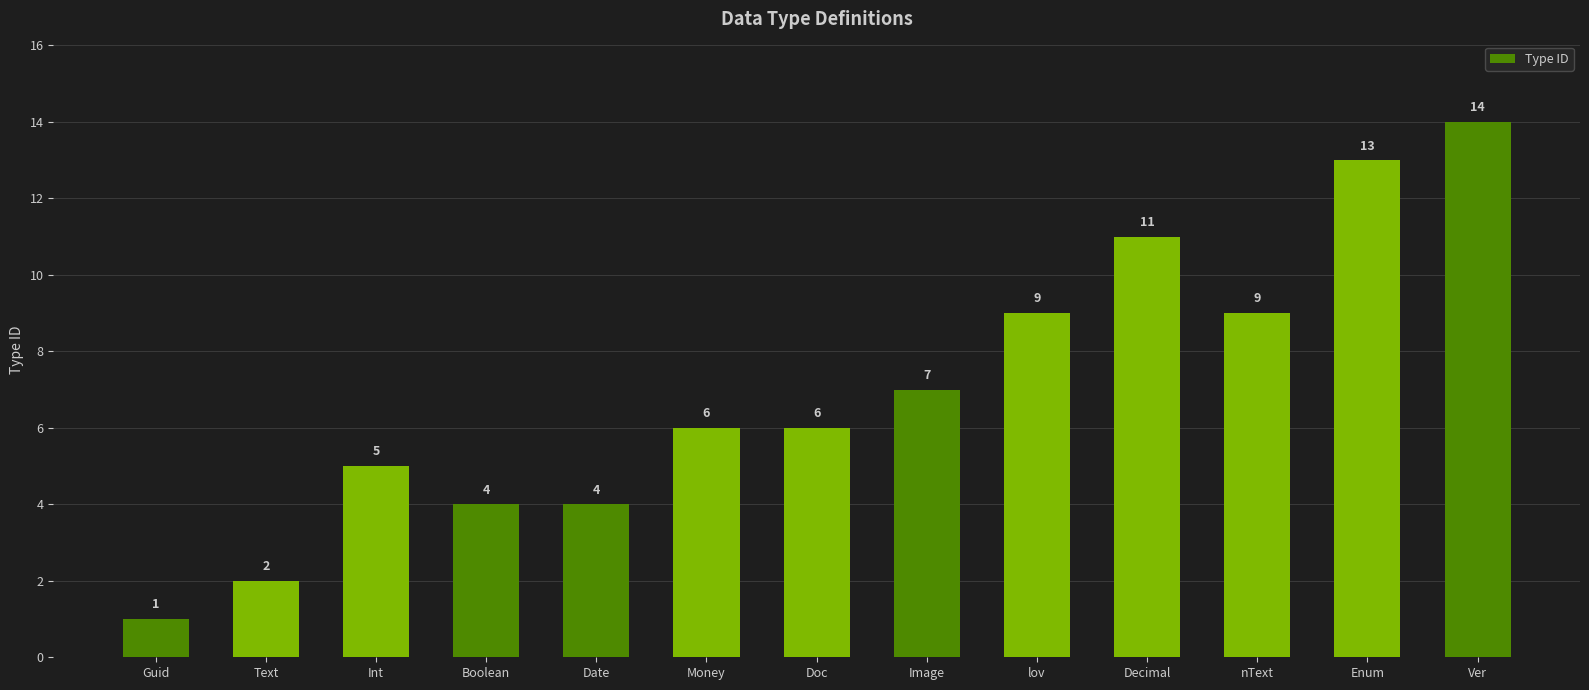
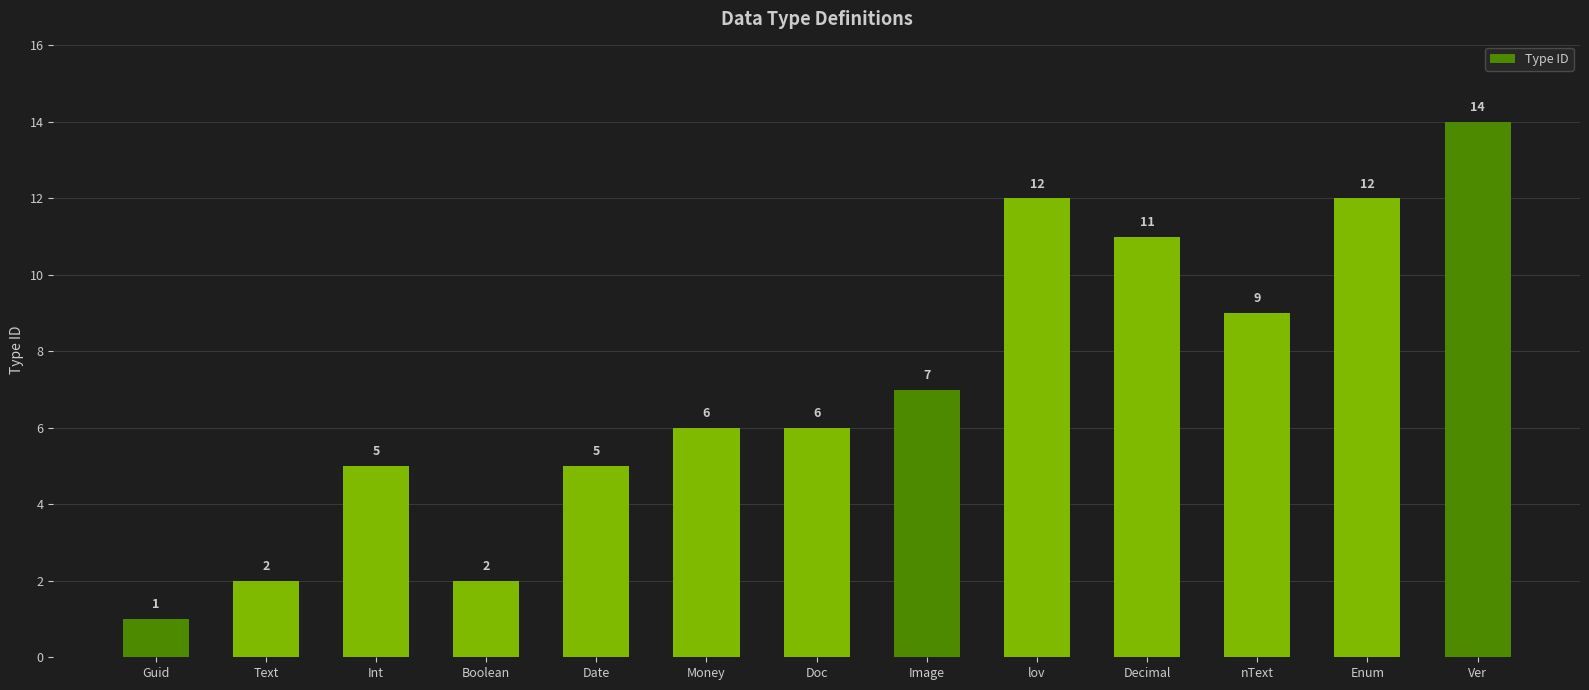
  {
    "Guid": 1,
    "Text": 2,
    "Int": 5,
-   "Boolean": 4,
-   "Date": 4,
+   "Boolean": 2,
+   "Date": 5,
    "Money": 6,
    "Doc": 6,
    "Image": 7,
-   "lov": 9,
+   "lov": 12,
    "Decimal": 11,
    "nText": 9,
-   "Enum": 13,
+   "Enum": 12,
    "Ver": 14
  }
